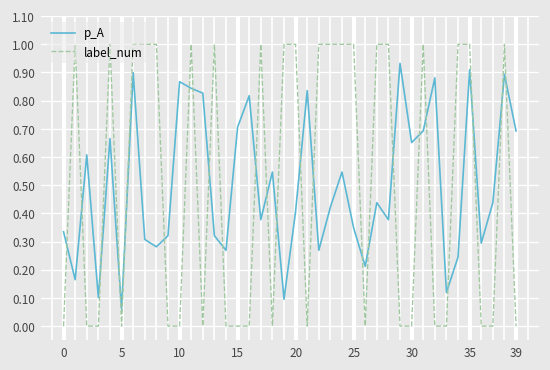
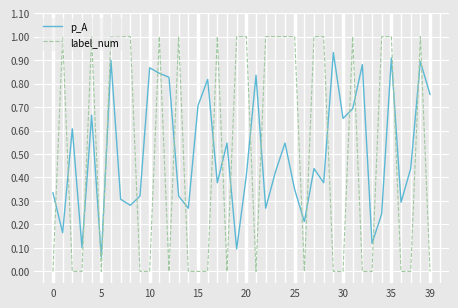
  {
    "p_A": {
      "0": 0.33,
      "5": 0.06,
      "10": 0.87,
      "15": 0.71,
      "20": 0.41,
      "25": 0.35,
      "30": 0.65,
      "35": 0.91,
-     "39": 0.69
+     "39": 0.75
    },
    "label_num": {
      "0": 0.00,
      "5": 0.00,
      "10": 0.00,
      "15": 0.00,
      "20": 1.00,
      "25": 1.00,
      "30": 0.00,
      "35": 1.00,
      "39": 0.00
    }
  }
